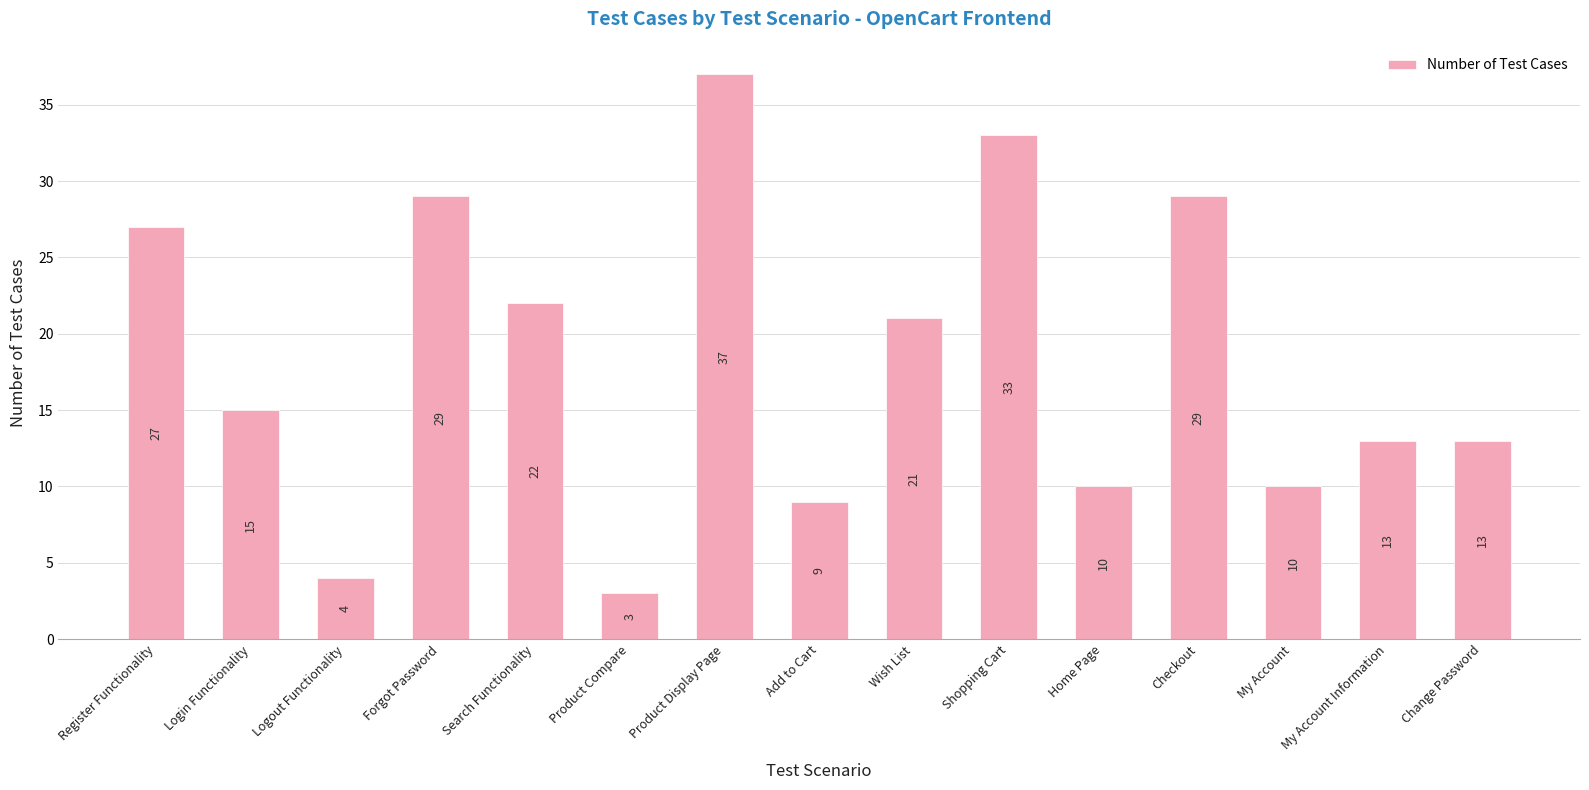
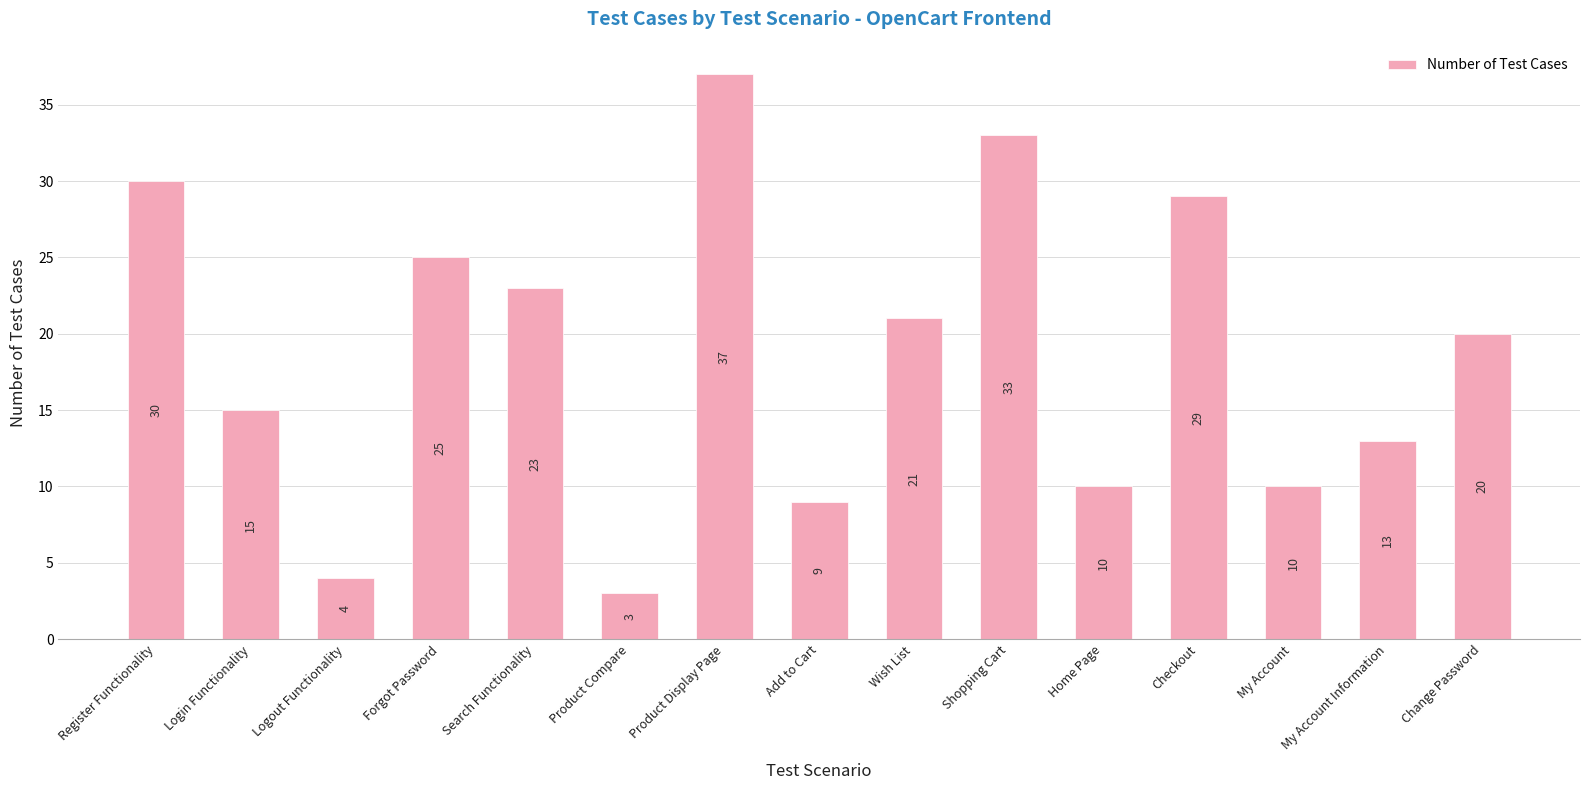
  {
-   "Register Functionality": 27,
+   "Register Functionality": 30,
    "Login Functionality": 15,
    "Logout Functionality": 4,
-   "Forgot Password": 29,
-   "Search Functionality": 22,
+   "Forgot Password": 25,
+   "Search Functionality": 23,
    "Product Compare": 3,
    "Product Display Page": 37,
    "Add to Cart": 9,
    "Wish List": 21,
    "Shopping Cart": 33,
    "Home Page": 10,
    "Checkout": 29,
    "My Account": 10,
    "My Account Information": 13,
-   "Change Password": 13
+   "Change Password": 20
  }
